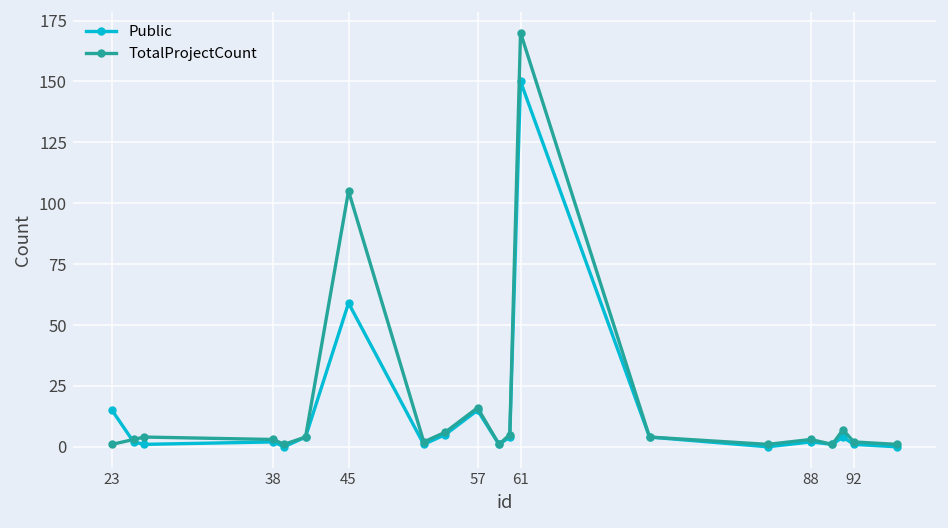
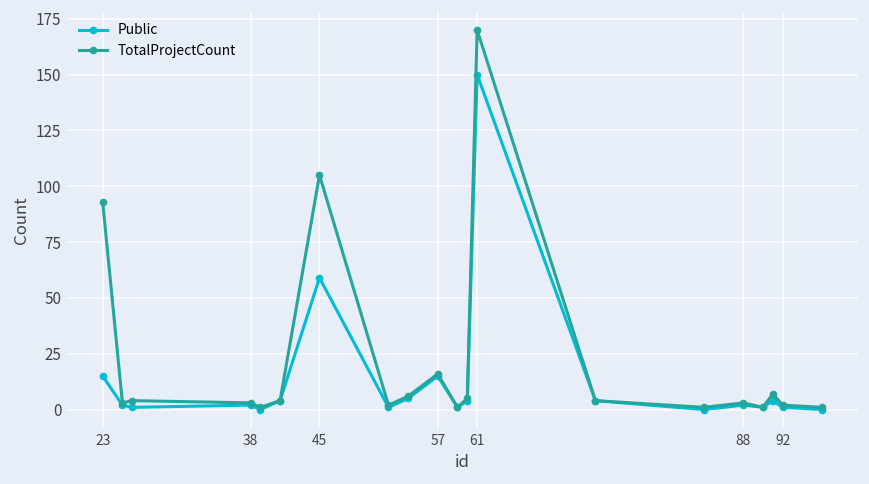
  {
    "Public": {
      "23": 15,
      "45": 59,
      "61": 150
    },
    "TotalProjectCount": {
-     "23": 1,
+     "23": 93,
      "45": 105,
      "61": 170
    }
  }
